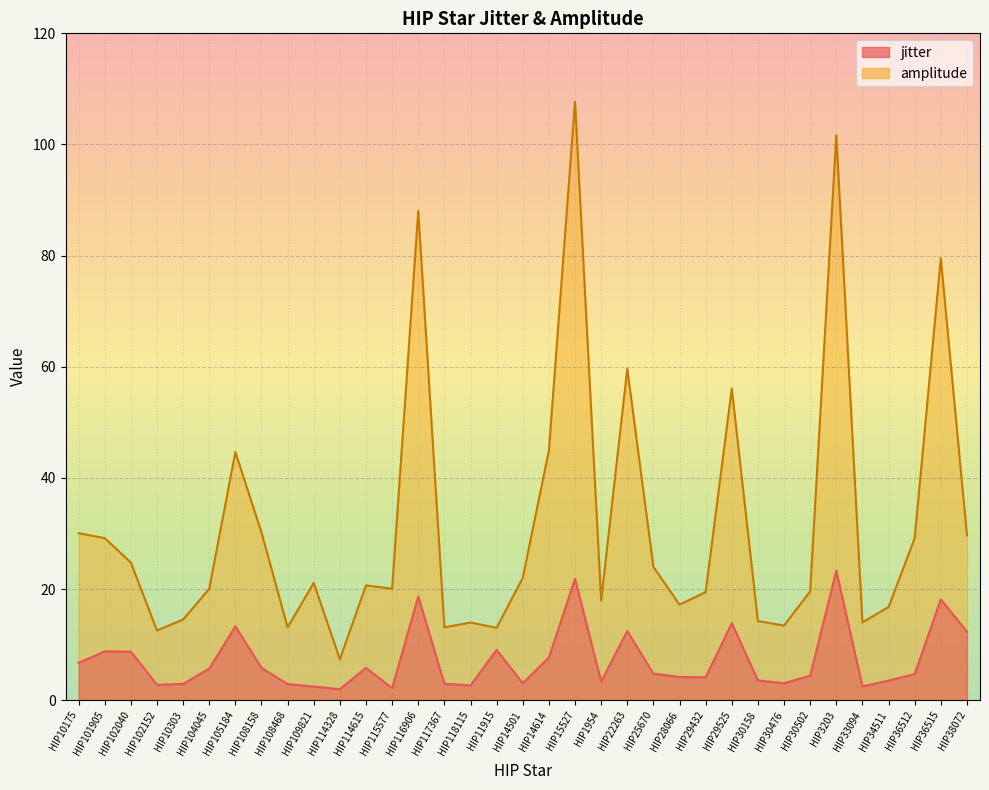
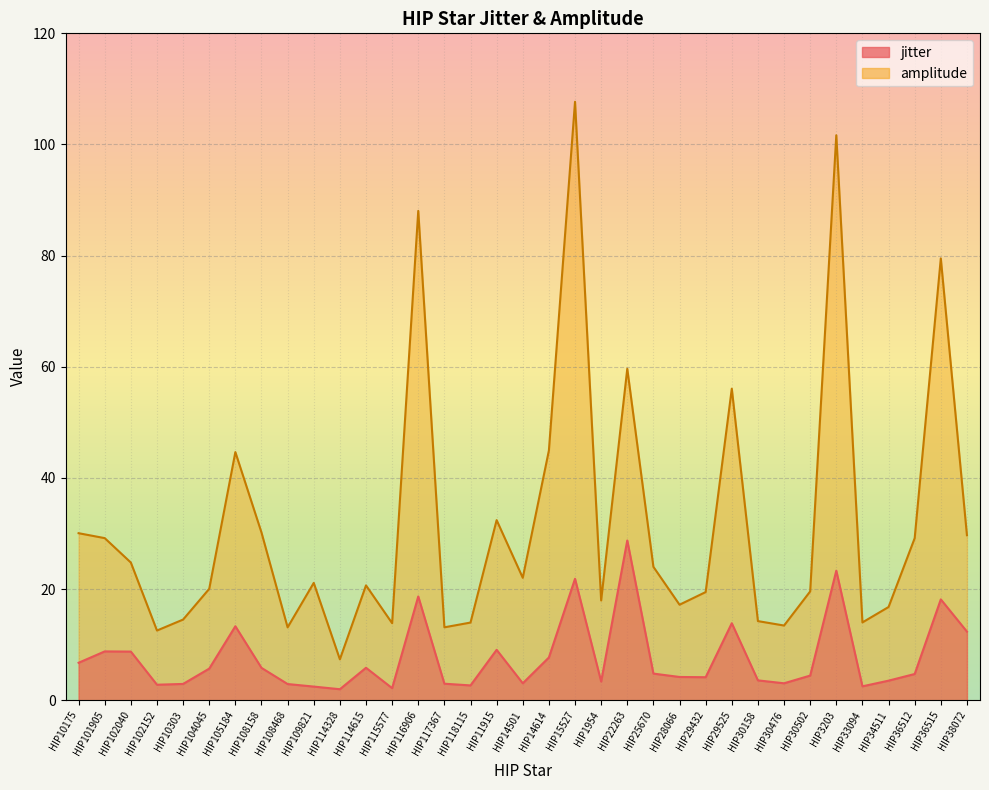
  {
    "jitter": {
      "HIP10175": 7,
      "HIP101905": 9,
      "HIP102040": 9,
      "HIP102152": 3,
      "HIP10303": 3,
      "HIP104045": 6,
      "HIP105184": 13,
      "HIP108158": 6,
      "HIP108468": 3,
      "HIP109821": 2,
      "HIP114328": 2,
      "HIP114615": 6,
      "HIP115577": 2,
      "HIP116906": 19,
      "HIP117367": 3,
      "HIP118115": 3,
      "HIP11915": 9,
      "HIP14501": 3,
      "HIP14614": 8,
      "HIP15527": 22,
      "HIP1954": 3,
-     "HIP22263": 12,
+     "HIP22263": 29,
      "HIP25670": 5,
      "HIP28066": 4,
      "HIP29432": 4,
      "HIP29525": 14,
      "HIP30158": 4,
      "HIP30476": 3,
      "HIP30502": 4,
      "HIP3203": 23,
      "HIP33094": 2,
      "HIP34511": 4,
      "HIP36512": 5,
      "HIP36515": 18,
      "HIP38072": 12
    },
    "amplitude": {
      "HIP10175": 30,
      "HIP101905": 29,
      "HIP102040": 25,
      "HIP102152": 13,
      "HIP10303": 15,
      "HIP104045": 20,
      "HIP105184": 45,
      "HIP108158": 30,
      "HIP108468": 13,
      "HIP109821": 21,
      "HIP114328": 7,
      "HIP114615": 21,
-     "HIP115577": 20,
+     "HIP115577": 14,
      "HIP116906": 88,
      "HIP117367": 13,
      "HIP118115": 14,
-     "HIP11915": 13,
+     "HIP11915": 32,
      "HIP14501": 22,
      "HIP14614": 45,
      "HIP15527": 108,
      "HIP1954": 18,
      "HIP22263": 60,
      "HIP25670": 24,
      "HIP28066": 17,
      "HIP29432": 19,
      "HIP29525": 56,
      "HIP30158": 14,
      "HIP30476": 13,
      "HIP30502": 20,
      "HIP3203": 102,
      "HIP33094": 14,
      "HIP34511": 17,
      "HIP36512": 29,
      "HIP36515": 80,
      "HIP38072": 30
    }
  }
